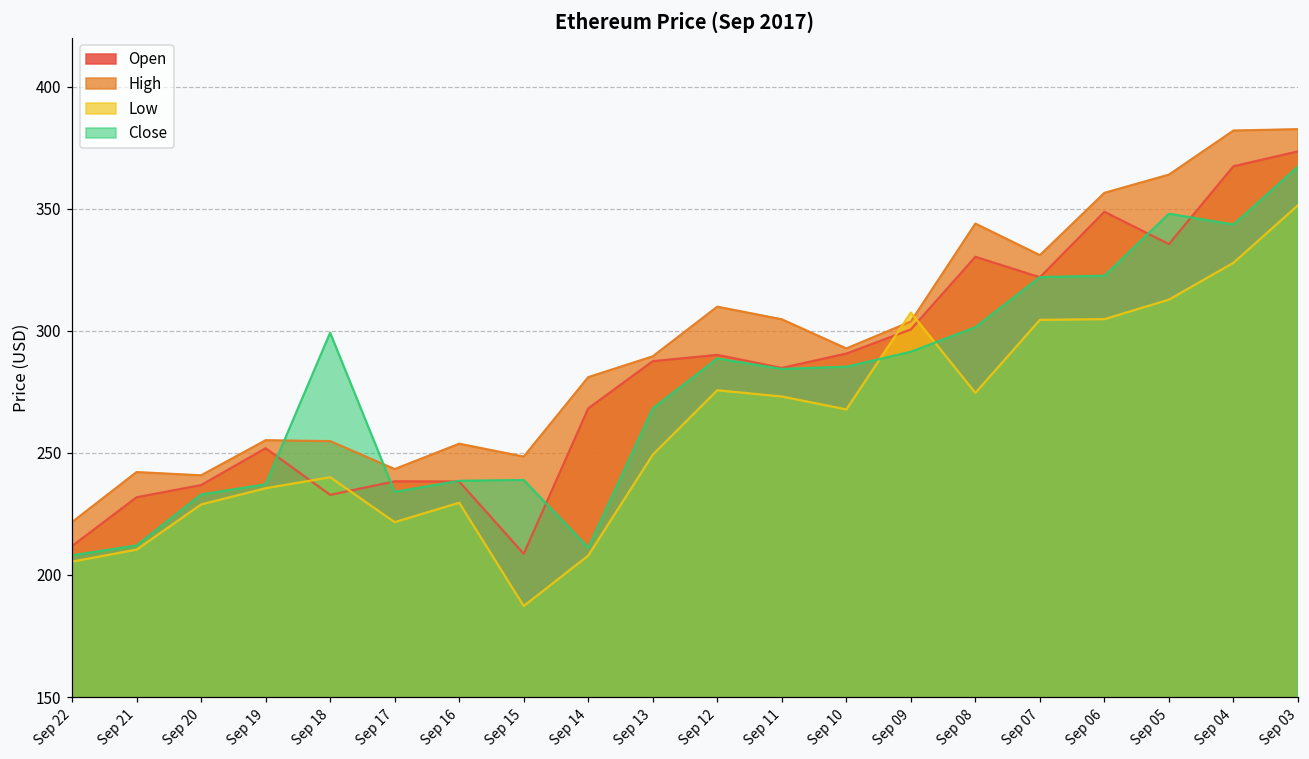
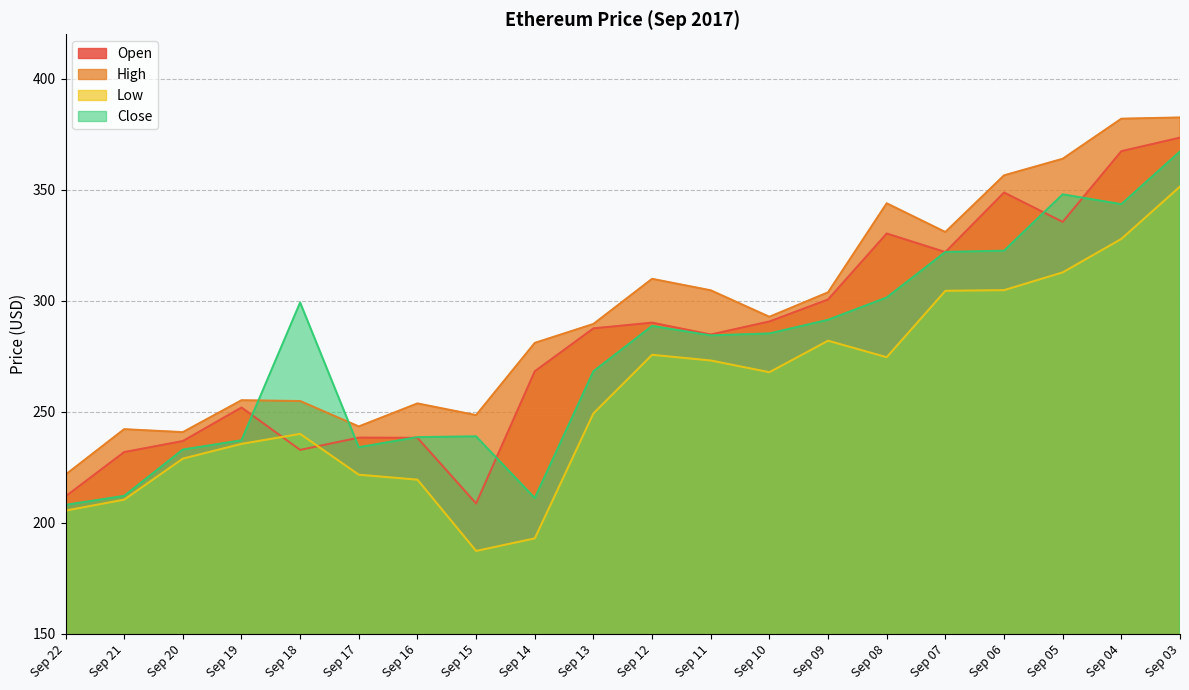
  {
    "Low": {
      "Sep 22": 205,
      "Sep 21": 210,
      "Sep 20": 229,
      "Sep 19": 236,
      "Sep 18": 240,
      "Sep 17": 222,
-     "Sep 16": 230,
+     "Sep 16": 219,
      "Sep 15": 187,
-     "Sep 14": 208,
+     "Sep 14": 193,
      "Sep 13": 249,
      "Sep 12": 276,
      "Sep 11": 273,
      "Sep 10": 268,
-     "Sep 09": 307,
+     "Sep 09": 282,
      "Sep 08": 275,
      "Sep 07": 304,
      "Sep 06": 305,
      "Sep 05": 313,
      "Sep 04": 328,
      "Sep 03": 351
    },
    "Close": {
      "Sep 22": 208,
      "Sep 21": 212,
      "Sep 20": 233,
      "Sep 19": 237,
      "Sep 18": 299,
      "Sep 17": 234,
      "Sep 15": 239,
      "Sep 14": 211,
      "Sep 13": 268,
      "Sep 12": 289,
      "Sep 10": 285,
      "Sep 09": 291,
      "Sep 08": 301,
      "Sep 06": 323,
      "Sep 05": 348,
      "Sep 04": 343,
      "Sep 03": 367
    }
  }
